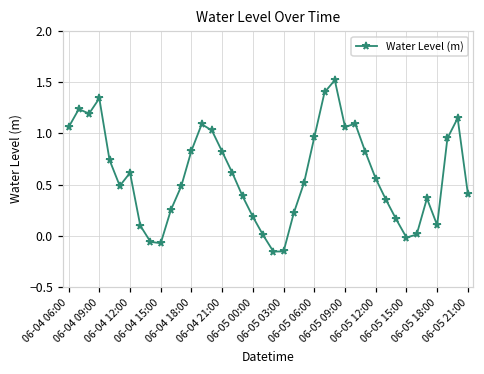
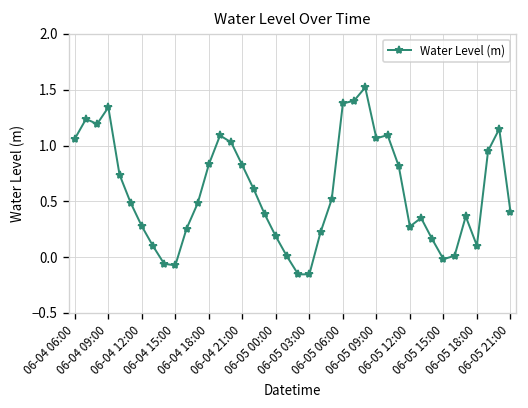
  {
    "06-04 06:00": 1.1,
    "06-04 09:00": 1.3,
-   "06-04 12:00": 0.6,
+   "06-04 12:00": 0.3,
    "06-04 15:00": -0.1,
    "06-04 18:00": 0.8,
    "06-04 21:00": 0.8,
    "06-05 00:00": 0.2,
    "06-05 03:00": -0.2,
-   "06-05 06:00": 1.0,
+   "06-05 06:00": 1.4,
    "06-05 09:00": 1.1,
-   "06-05 12:00": 0.6,
+   "06-05 12:00": 0.3,
    "06-05 15:00": 0.0,
    "06-05 18:00": 0.1,
    "06-05 21:00": 0.4
  }
